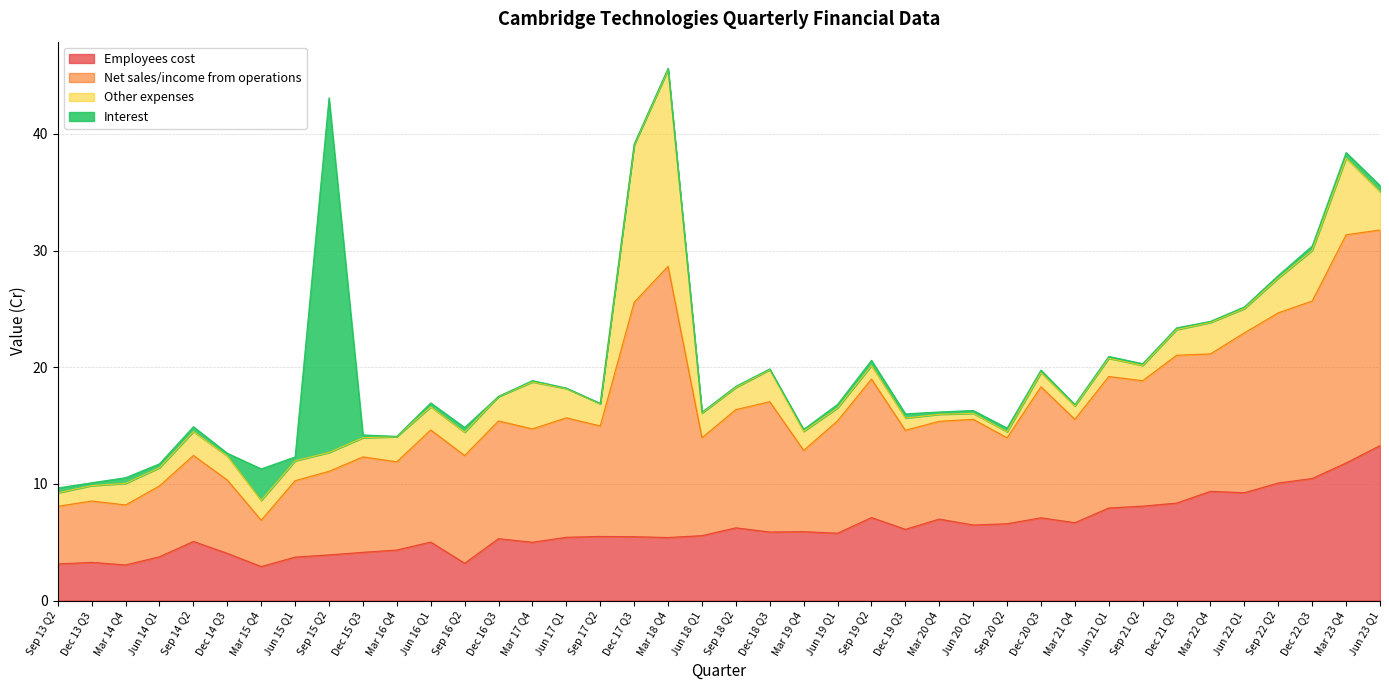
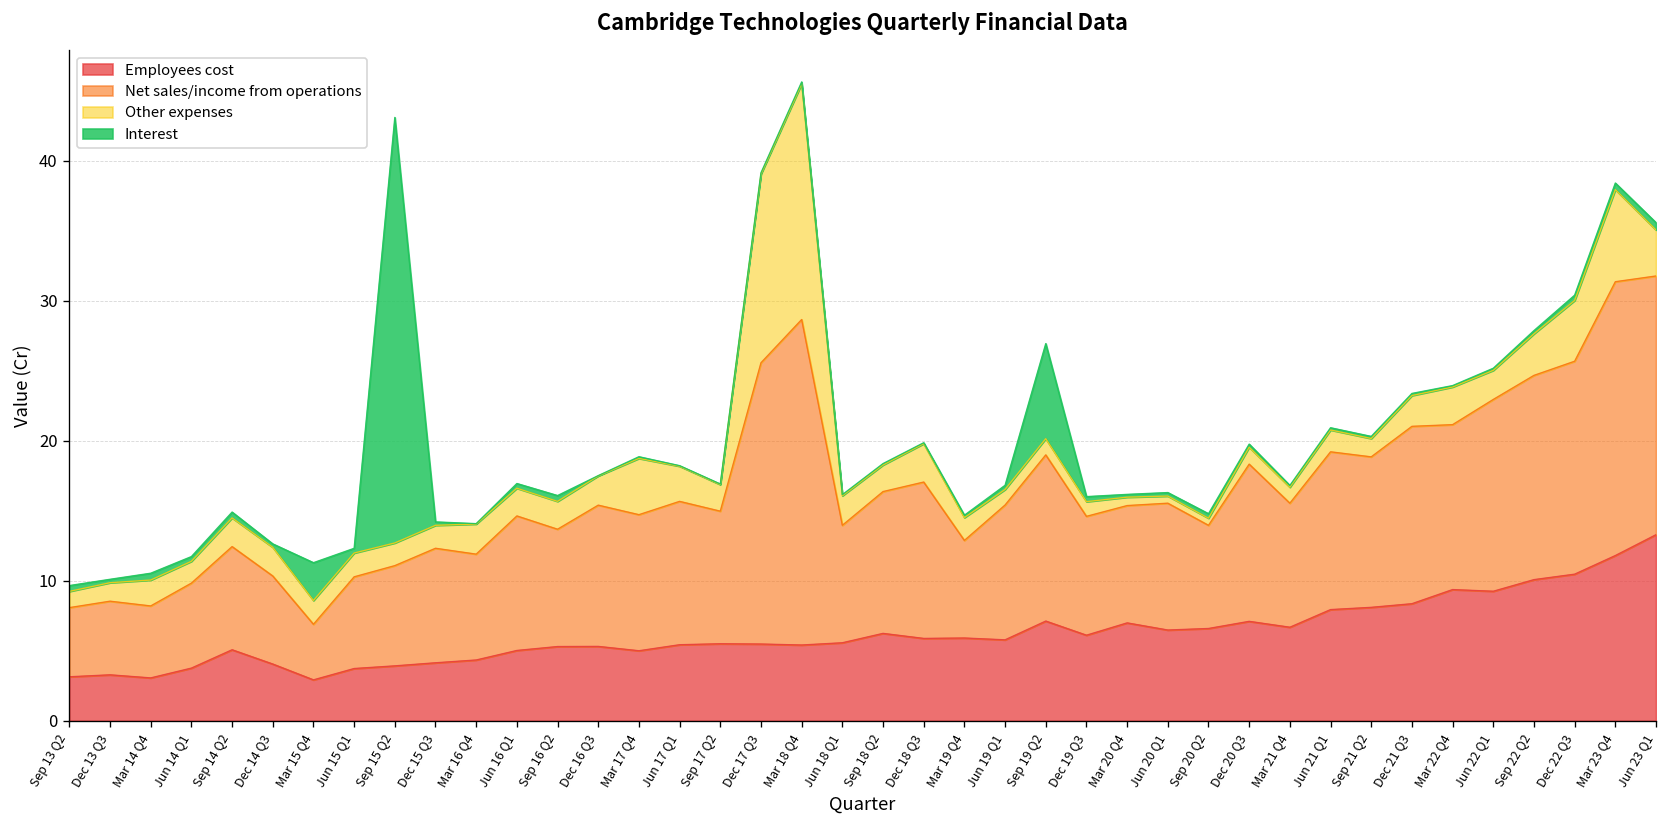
  {
    "Employees cost": {
      "Sep 13 Q2": 3.1,
      "Dec 13 Q3": 3.3,
      "Mar 14 Q4": 3.1,
      "Jun 14 Q1": 3.8,
      "Sep 14 Q2": 5.1,
      "Dec 14 Q3": 4.1,
      "Mar 15 Q4": 2.9,
      "Jun 15 Q1": 3.7,
      "Sep 15 Q2": 3.9,
      "Dec 15 Q3": 4.1,
      "Mar 16 Q4": 4.3,
      "Jun 16 Q1": 5.0,
-     "Sep 16 Q2": 3.2,
+     "Sep 16 Q2": 5.3,
      "Dec 16 Q3": 5.3,
      "Mar 17 Q4": 5.0,
      "Jun 17 Q1": 5.4,
      "Sep 17 Q2": 5.5,
      "Dec 17 Q3": 5.5,
      "Mar 18 Q4": 5.4,
      "Jun 18 Q1": 5.6,
      "Sep 18 Q2": 6.2,
      "Dec 18 Q3": 5.9,
      "Mar 19 Q4": 5.9,
      "Jun 19 Q1": 5.8,
      "Sep 19 Q2": 7.1,
      "Dec 19 Q3": 6.1,
      "Mar 20 Q4": 7.0,
      "Jun 20 Q1": 6.5,
      "Sep 20 Q2": 6.6,
      "Dec 20 Q3": 7.1,
      "Mar 21 Q4": 6.7,
      "Jun 21 Q1": 7.9,
      "Sep 21 Q2": 8.1,
      "Dec 21 Q3": 8.4,
      "Mar 22 Q4": 9.4,
      "Jun 22 Q1": 9.3,
      "Sep 22 Q2": 10.1,
      "Dec 22 Q3": 10.5,
      "Mar 23 Q4": 11.8,
      "Jun 23 Q1": 13.3
    },
    "Net sales/income from operations": {
      "Sep 13 Q2": 4.9,
      "Dec 13 Q3": 5.3,
      "Mar 14 Q4": 5.1,
      "Jun 14 Q1": 6.1,
      "Sep 14 Q2": 7.4,
      "Dec 14 Q3": 6.3,
      "Mar 15 Q4": 4.0,
      "Jun 15 Q1": 6.5,
      "Sep 15 Q2": 7.2,
      "Dec 15 Q3": 8.2,
      "Mar 16 Q4": 7.6,
      "Jun 16 Q1": 9.6,
-     "Sep 16 Q2": 9.2,
+     "Sep 16 Q2": 8.4,
      "Dec 16 Q3": 10.1,
      "Mar 17 Q4": 9.7,
      "Jun 17 Q1": 10.2,
      "Sep 17 Q2": 9.5,
      "Dec 17 Q3": 20.1,
      "Mar 18 Q4": 23.3,
      "Jun 18 Q1": 8.4,
      "Sep 18 Q2": 10.1,
      "Dec 18 Q3": 11.2,
      "Mar 19 Q4": 7.0,
      "Jun 19 Q1": 9.6,
      "Sep 19 Q2": 11.9,
      "Dec 19 Q3": 8.5,
      "Mar 20 Q4": 8.4,
      "Jun 20 Q1": 9.1,
      "Sep 20 Q2": 7.4,
      "Dec 20 Q3": 11.2,
      "Mar 21 Q4": 8.9,
      "Jun 21 Q1": 11.3,
      "Sep 21 Q2": 10.8,
      "Dec 21 Q3": 12.7,
      "Mar 22 Q4": 11.8,
      "Jun 22 Q1": 13.7,
      "Sep 22 Q2": 14.6,
      "Dec 22 Q3": 15.2,
      "Mar 23 Q4": 19.6,
      "Jun 23 Q1": 18.5
    },
    "Other expenses": {
      "Sep 13 Q2": 1.2,
      "Dec 13 Q3": 1.3,
      "Mar 14 Q4": 1.8,
      "Jun 14 Q1": 1.6,
      "Sep 14 Q2": 2.1,
      "Dec 14 Q3": 2.1,
      "Mar 15 Q4": 1.7,
      "Jun 15 Q1": 1.7,
      "Sep 15 Q2": 1.6,
      "Dec 15 Q3": 1.6,
      "Jun 16 Q1": 2.0,
      "Sep 16 Q2": 2.0,
      "Jun 19 Q1": 1.1,
      "Sep 19 Q2": 1.2,
      "Dec 19 Q3": 1.1,
      "Jun 20 Q1": 0.5,
      "Sep 20 Q2": 0.5,
      "Dec 20 Q3": 1.2,
      "Sep 22 Q2": 3.0,
      "Dec 22 Q3": 4.3,
      "Mar 23 Q4": 6.6,
      "Jun 23 Q1": 3.3
    },
    "Interest": {
      "Sep 13 Q2": 0.4,
      "Dec 13 Q3": 0.2,
      "Mar 14 Q4": 0.5,
      "Jun 14 Q1": 0.3,
      "Sep 14 Q2": 0.4,
      "Dec 14 Q3": 0.2,
      "Mar 15 Q4": 2.7,
      "Jun 15 Q1": 0.3,
      "Sep 15 Q2": 30.4,
      "Dec 15 Q3": 0.2,
      "Jun 16 Q1": 0.3,
      "Sep 16 Q2": 0.4,
      "Jun 19 Q1": 0.3,
-     "Sep 19 Q2": 0.4,
+     "Sep 19 Q2": 6.8,
      "Dec 19 Q3": 0.4,
      "Jun 20 Q1": 0.3,
      "Sep 20 Q2": 0.3,
      "Dec 20 Q3": 0.2,
      "Sep 22 Q2": 0.2,
      "Dec 22 Q3": 0.4,
      "Mar 23 Q4": 0.5,
      "Jun 23 Q1": 0.5
    }
  }
